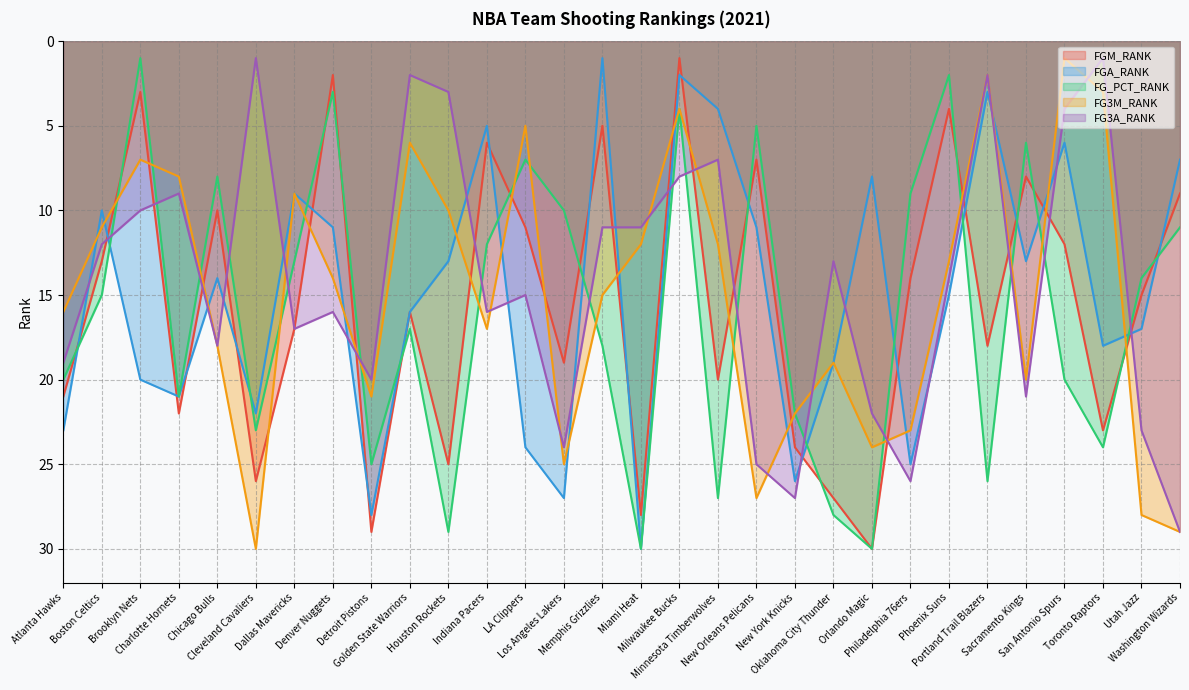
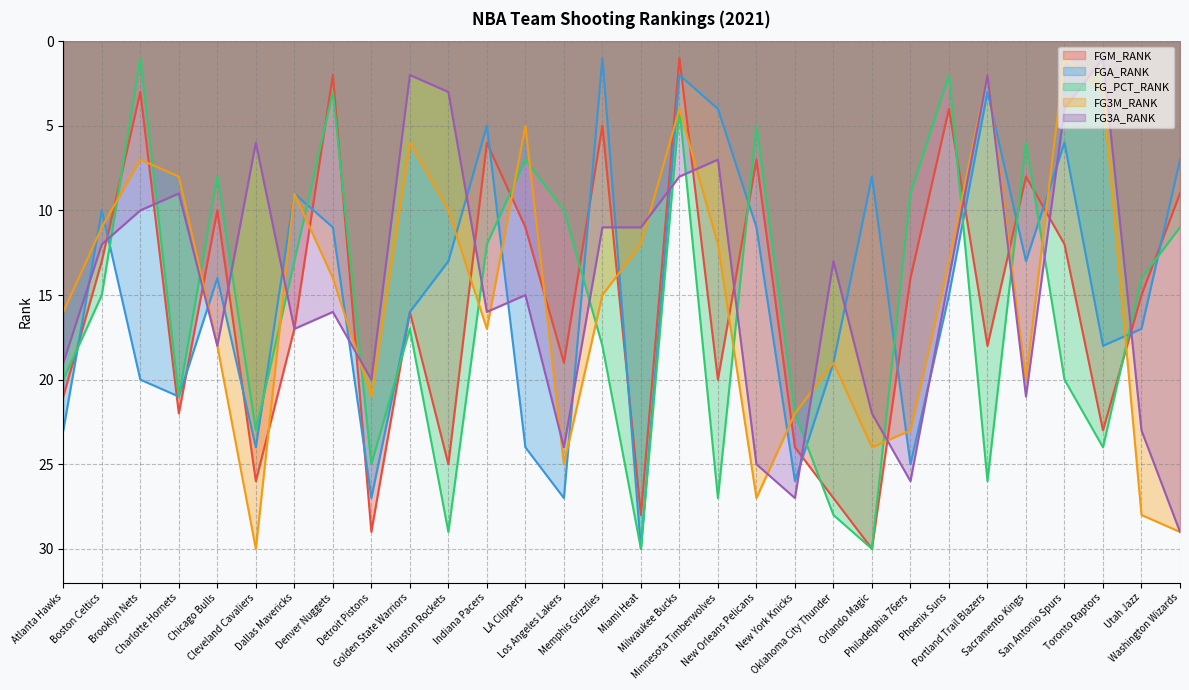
  {
    "FGA_RANK": {
      "Atlanta Hawks": 23,
      "Boston Celtics": 10,
      "Brooklyn Nets": 20,
      "Chicago Bulls": 14,
-     "Cleveland Cavaliers": 22,
+     "Cleveland Cavaliers": 24,
      "Denver Nuggets": 11,
-     "Detroit Pistons": 28,
+     "Detroit Pistons": 27,
      "Houston Rockets": 13,
      "Indiana Pacers": 5,
      "LA Clippers": 24,
      "Los Angeles Lakers": 27,
      "Memphis Grizzlies": 1,
      "Milwaukee Bucks": 2,
      "Minnesota Timberwolves": 4,
      "New Orleans Pelicans": 11,
      "New York Knicks": 26,
      "Orlando Magic": 8,
      "Philadelphia 76ers": 25,
      "Phoenix Suns": 15,
      "Portland Trail Blazers": 3,
      "Sacramento Kings": 13,
      "San Antonio Spurs": 6,
      "Toronto Raptors": 18,
      "Utah Jazz": 17,
      "Washington Wizards": 7
    },
    "FG_PCT_RANK": {
      "Atlanta Hawks": 20,
      "Boston Celtics": 15,
      "Brooklyn Nets": 1,
      "Chicago Bulls": 8,
      "Cleveland Cavaliers": 23,
      "Dallas Mavericks": 13,
      "Denver Nuggets": 3,
      "Detroit Pistons": 25,
      "Golden State Warriors": 17,
      "Houston Rockets": 29,
      "Indiana Pacers": 12,
      "LA Clippers": 7,
      "Los Angeles Lakers": 10,
      "Memphis Grizzlies": 18,
      "Minnesota Timberwolves": 27,
      "New Orleans Pelicans": 5,
      "Oklahoma City Thunder": 28,
      "Philadelphia 76ers": 9,
      "Phoenix Suns": 2,
      "Portland Trail Blazers": 26,
      "Sacramento Kings": 6,
      "San Antonio Spurs": 20,
      "Toronto Raptors": 24,
      "Utah Jazz": 14,
      "Washington Wizards": 11
    },
    "FG3A_RANK": {
      "Atlanta Hawks": 19,
      "Boston Celtics": 12,
      "Brooklyn Nets": 10,
      "Charlotte Hornets": 9,
-     "Cleveland Cavaliers": 1,
+     "Cleveland Cavaliers": 6,
      "Denver Nuggets": 16,
      "Detroit Pistons": 20,
      "Golden State Warriors": 2,
      "Houston Rockets": 3,
      "Indiana Pacers": 16,
      "LA Clippers": 15,
      "Los Angeles Lakers": 24,
      "Memphis Grizzlies": 11,
      "Miami Heat": 11,
      "Milwaukee Bucks": 8,
      "Minnesota Timberwolves": 7,
      "New Orleans Pelicans": 25,
      "New York Knicks": 27,
      "Oklahoma City Thunder": 13,
      "Orlando Magic": 22,
      "Philadelphia 76ers": 26,
      "Phoenix Suns": 14,
      "Sacramento Kings": 21,
      "Utah Jazz": 23
    }
  }
